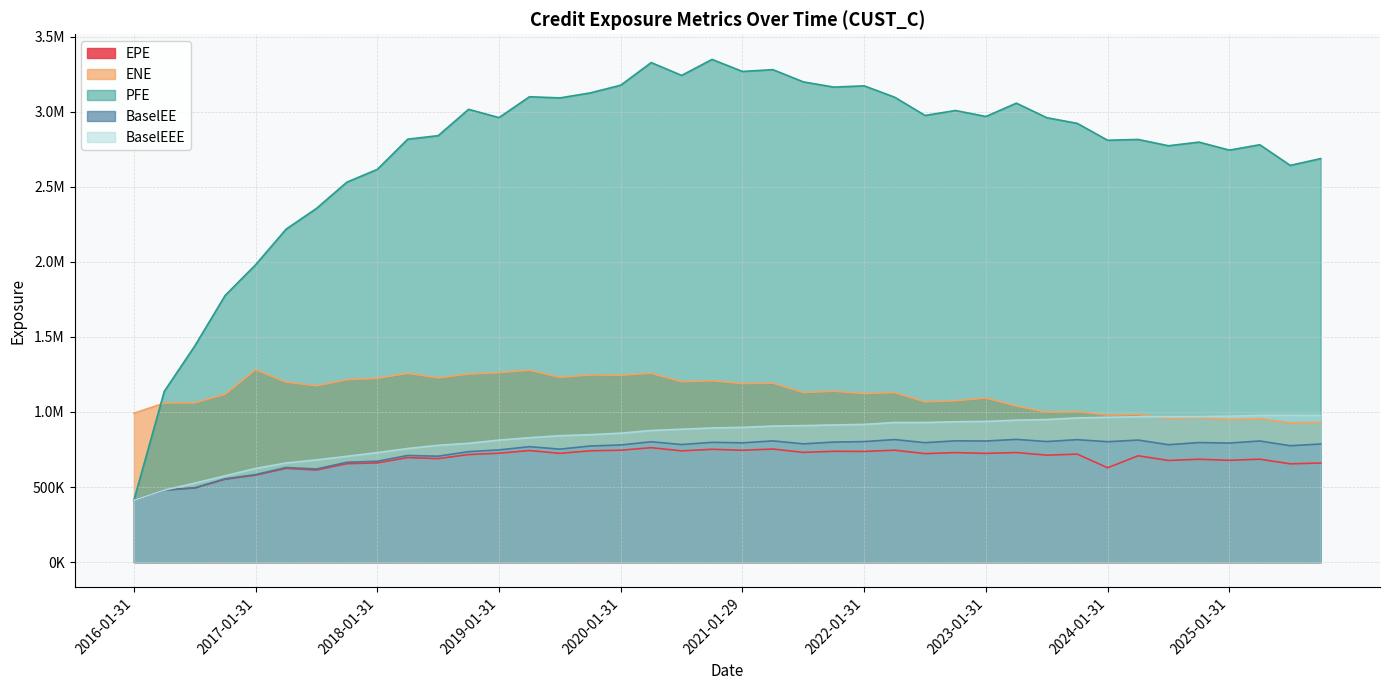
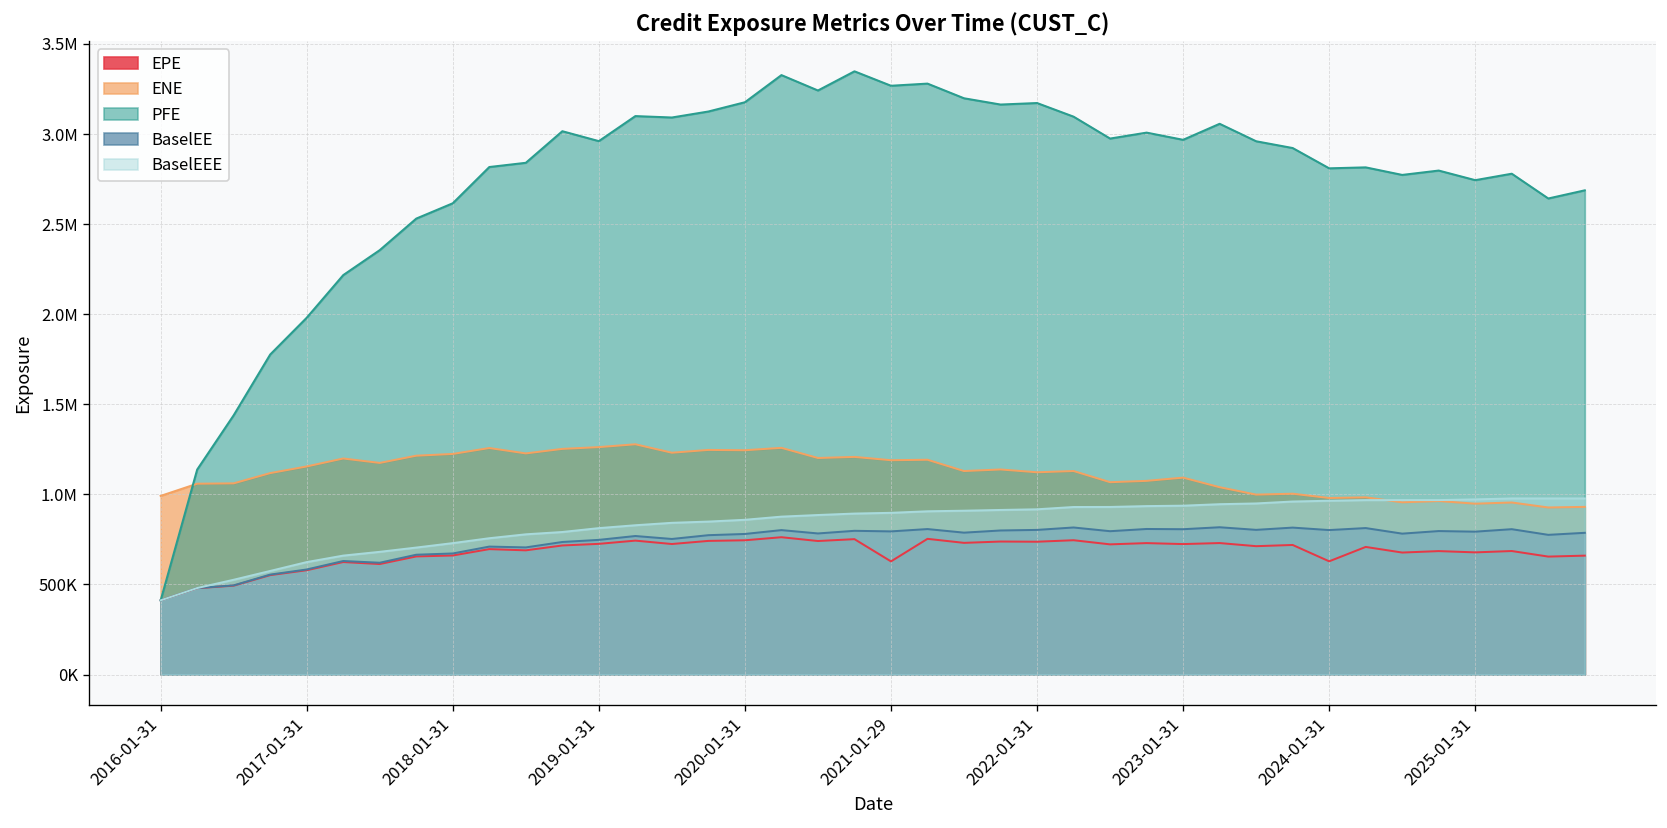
  {
    "EPE": {
      "2019-01-31": 730000,
      "2020-01-31": 750000,
-     "2021-01-29": 750000,
+     "2021-01-29": 630000,
      "2022-01-31": 740000,
      "2023-01-31": 720000,
      "2024-01-31": 630000,
      "2025-01-31": 680000
    },
    "ENE": {
      "2016-01-31": 990000,
-     "2017-01-31": 1280000,
+     "2017-01-31": 1150000,
      "2018-01-31": 1220000,
      "2019-01-31": 1260000,
      "2020-01-31": 1240000,
      "2021-01-29": 1190000,
      "2022-01-31": 1120000,
      "2023-01-31": 1090000,
      "2025-01-31": 950000
    },
    "BaselEEE": {
      "2017-01-31": 620000,
      "2018-01-31": 730000,
      "2019-01-31": 810000,
      "2020-01-31": 860000,
      "2021-01-29": 900000,
      "2022-01-31": 920000,
      "2023-01-31": 940000,
      "2025-01-31": 970000
    }
  }
